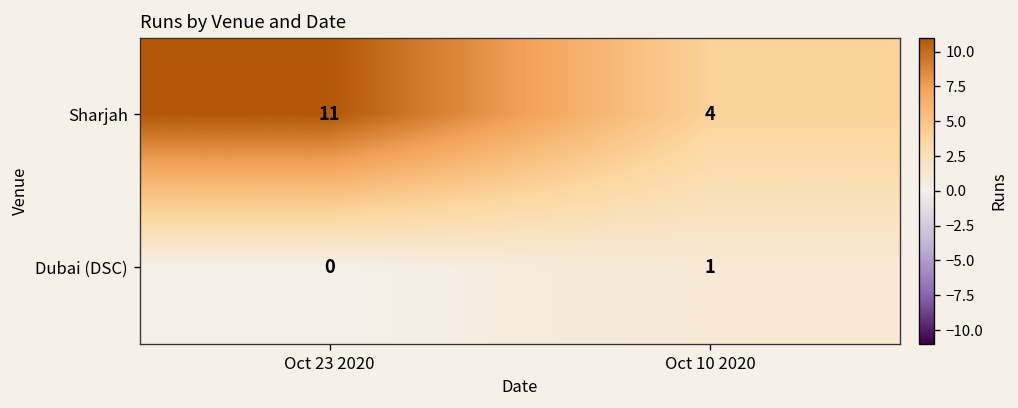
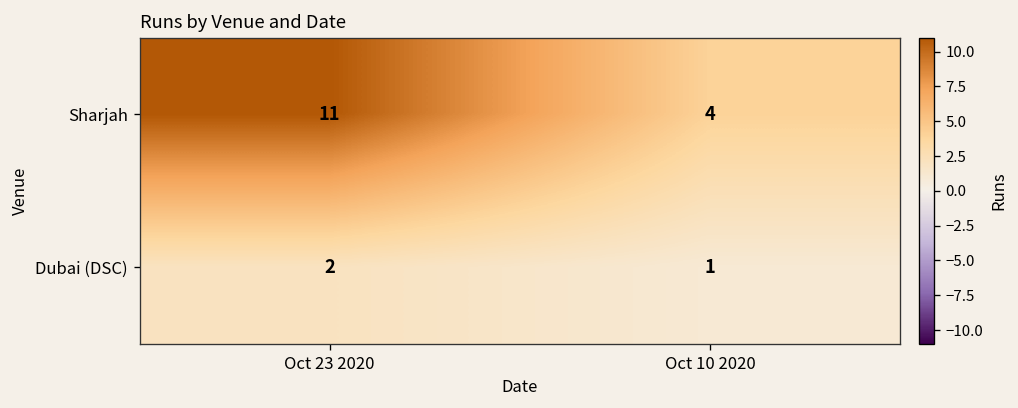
  {
    "Sharjah": {
      "Oct 23 2020": 11,
      "Oct 10 2020": 4
    },
    "Dubai (DSC)": {
-     "Oct 23 2020": 0,
+     "Oct 23 2020": 2,
      "Oct 10 2020": 1
    }
  }
